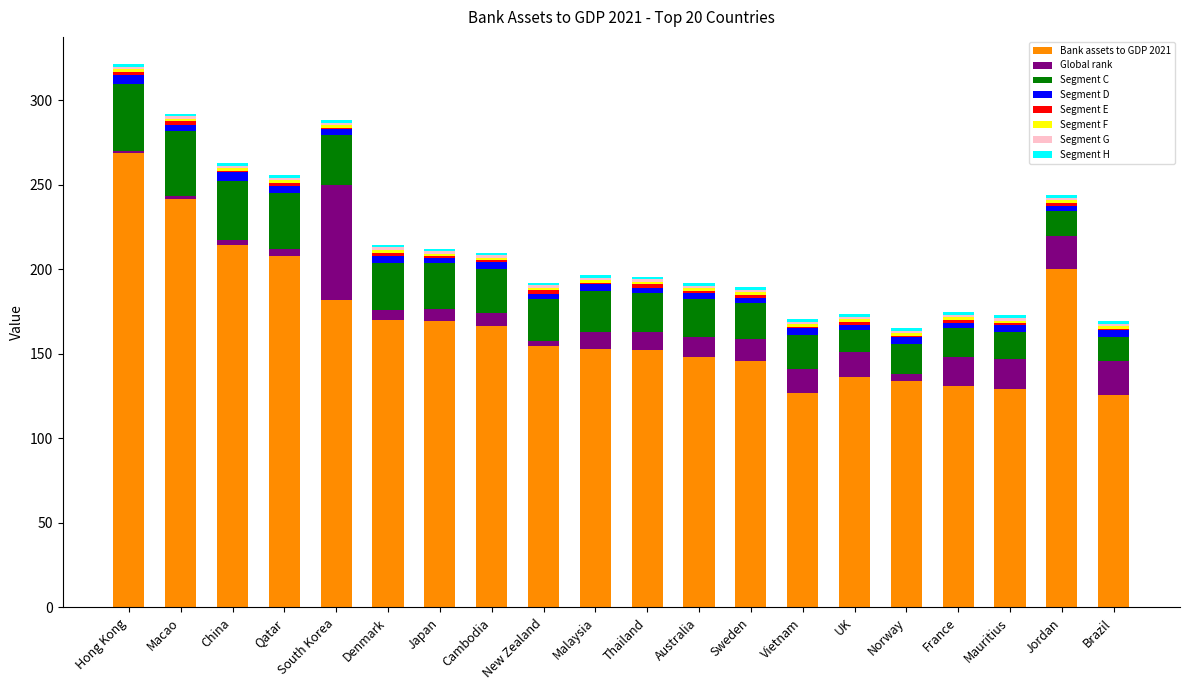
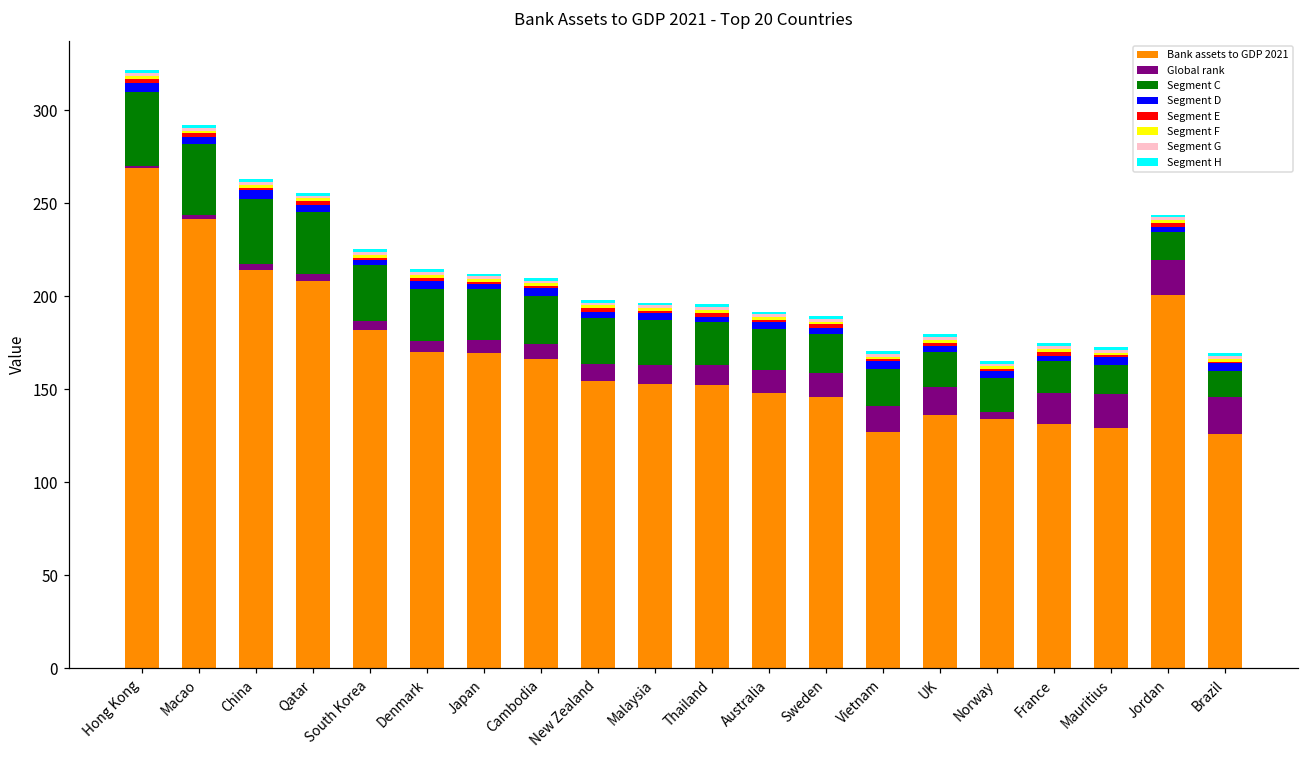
  {
    "Bank assets to GDP 2021": {
      "Hong Kong": 269,
      "Macao": 242,
      "China": 214,
      "Qatar": 208,
      "South Korea": 182,
      "Denmark": 170,
      "Japan": 170,
      "Cambodia": 166,
      "New Zealand": 154,
      "Malaysia": 153,
      "Thailand": 152,
      "Australia": 148,
      "Sweden": 146,
      "Vietnam": 127,
      "UK": 136,
      "Norway": 134,
      "France": 131,
      "Mauritius": 129,
      "Jordan": 200,
      "Brazil": 126
    },
    "Global rank": {
      "Macao": 2,
      "China": 3,
      "Qatar": 4,
-     "South Korea": 68,
+     "South Korea": 5,
      "Denmark": 6,
      "Japan": 7,
      "Cambodia": 8,
-     "New Zealand": 3,
+     "New Zealand": 9,
      "Malaysia": 10,
      "Thailand": 11,
      "Australia": 12,
      "Sweden": 13,
      "Vietnam": 14,
      "UK": 15,
      "Norway": 4,
      "France": 17,
      "Mauritius": 18,
      "Jordan": 19,
      "Brazil": 20
    },
    "Segment C": {
      "Hong Kong": 40,
      "Macao": 38,
      "China": 35,
      "Qatar": 33,
      "South Korea": 30,
      "Denmark": 28,
      "Japan": 27,
      "Cambodia": 26,
      "New Zealand": 25,
      "Malaysia": 24,
      "Thailand": 23,
      "Australia": 22,
      "Sweden": 21,
      "Vietnam": 20,
-     "UK": 13,
+     "UK": 19,
      "Norway": 18,
      "France": 17,
      "Mauritius": 16,
      "Jordan": 15,
      "Brazil": 14
    },
    "Segment D": {
      "Hong Kong": 5,
      "Macao": 4,
      "China": 5,
      "Qatar": 4,
      "South Korea": 3,
      "Denmark": 4,
      "Japan": 3,
      "Cambodia": 4,
      "New Zealand": 3,
      "Malaysia": 4,
      "Thailand": 3,
      "Australia": 4,
      "Sweden": 3,
      "Vietnam": 4,
      "UK": 3,
      "Norway": 4,
      "France": 3,
      "Mauritius": 4,
      "Jordan": 3,
      "Brazil": 4
    },
    "Segment E": {
      "Hong Kong": 2,
      "Macao": 2,
      "Qatar": 2,
      "Denmark": 2,
      "New Zealand": 2,
      "Thailand": 2,
      "Sweden": 2,
      "UK": 2,
      "France": 2,
      "Jordan": 2
    },
    "Segment F": {
      "Hong Kong": 2,
      "Macao": 2,
      "China": 2,
      "Qatar": 2,
      "South Korea": 2,
      "Denmark": 2,
      "Japan": 2,
      "Cambodia": 2,
      "New Zealand": 2,
      "Malaysia": 2,
      "Thailand": 2,
      "Australia": 2,
      "Sweden": 2,
      "Vietnam": 2,
      "UK": 2,
      "Norway": 2,
      "France": 2,
      "Mauritius": 2,
      "Jordan": 2,
      "Brazil": 2
    },
    "Segment G": {
      "Hong Kong": 2,
      "Macao": 2,
      "China": 2,
      "Qatar": 2,
      "South Korea": 2,
      "Denmark": 2,
      "Japan": 2,
      "Cambodia": 2,
      "New Zealand": 2,
      "Malaysia": 2,
      "Thailand": 2,
      "Australia": 2,
      "Sweden": 2,
      "Vietnam": 2,
      "UK": 2,
      "Norway": 2,
      "France": 2,
      "Mauritius": 2,
      "Jordan": 2,
      "Brazil": 2
    },
    "Segment H": {
      "Hong Kong": 2,
      "Macao": 2,
      "China": 2,
      "Qatar": 2,
      "South Korea": 2,
      "Denmark": 2,
      "Japan": 2,
      "Cambodia": 2,
      "New Zealand": 2,
      "Malaysia": 2,
      "Thailand": 2,
      "Australia": 2,
      "Sweden": 2,
      "Vietnam": 2,
      "UK": 2,
      "Norway": 2,
      "France": 2,
      "Mauritius": 2,
      "Jordan": 2,
      "Brazil": 2
    }
  }
